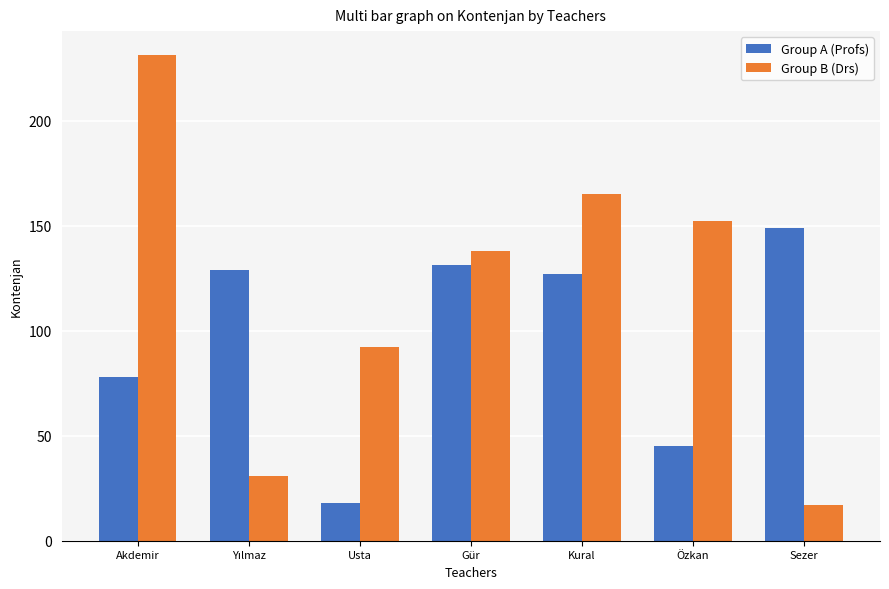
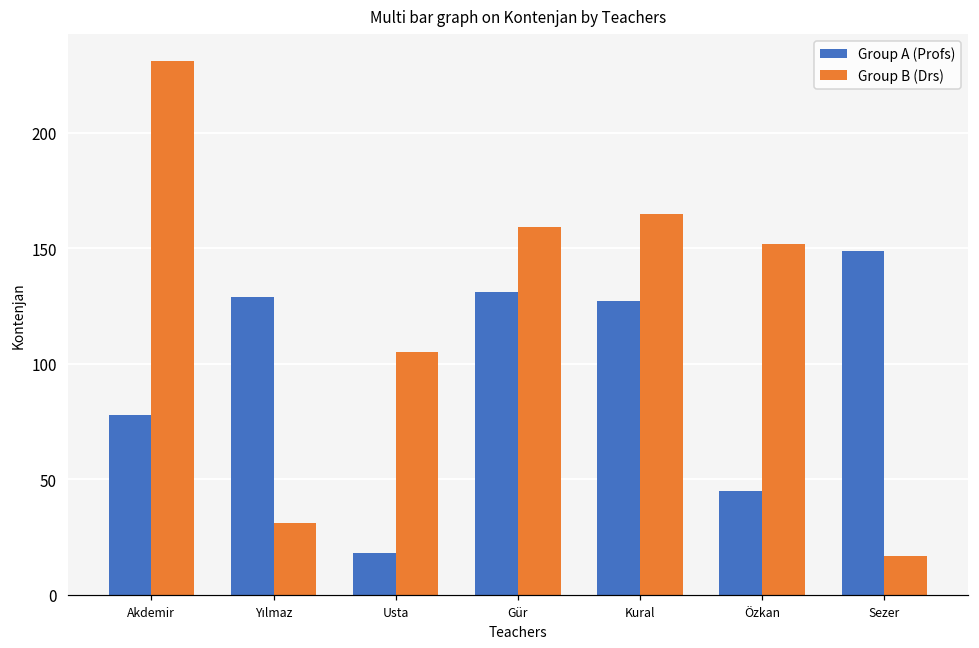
  {
    "Group A (Profs)": {
      "Akdemir": 78,
      "Yılmaz": 129,
      "Usta": 18,
      "Gür": 131,
      "Kural": 127,
      "Özkan": 45,
      "Sezer": 149
    },
    "Group B (Drs)": {
      "Akdemir": 231,
      "Yılmaz": 31,
-     "Usta": 92,
-     "Gür": 138,
+     "Usta": 105,
+     "Gür": 159,
      "Kural": 165,
      "Özkan": 152,
      "Sezer": 17
    }
  }
